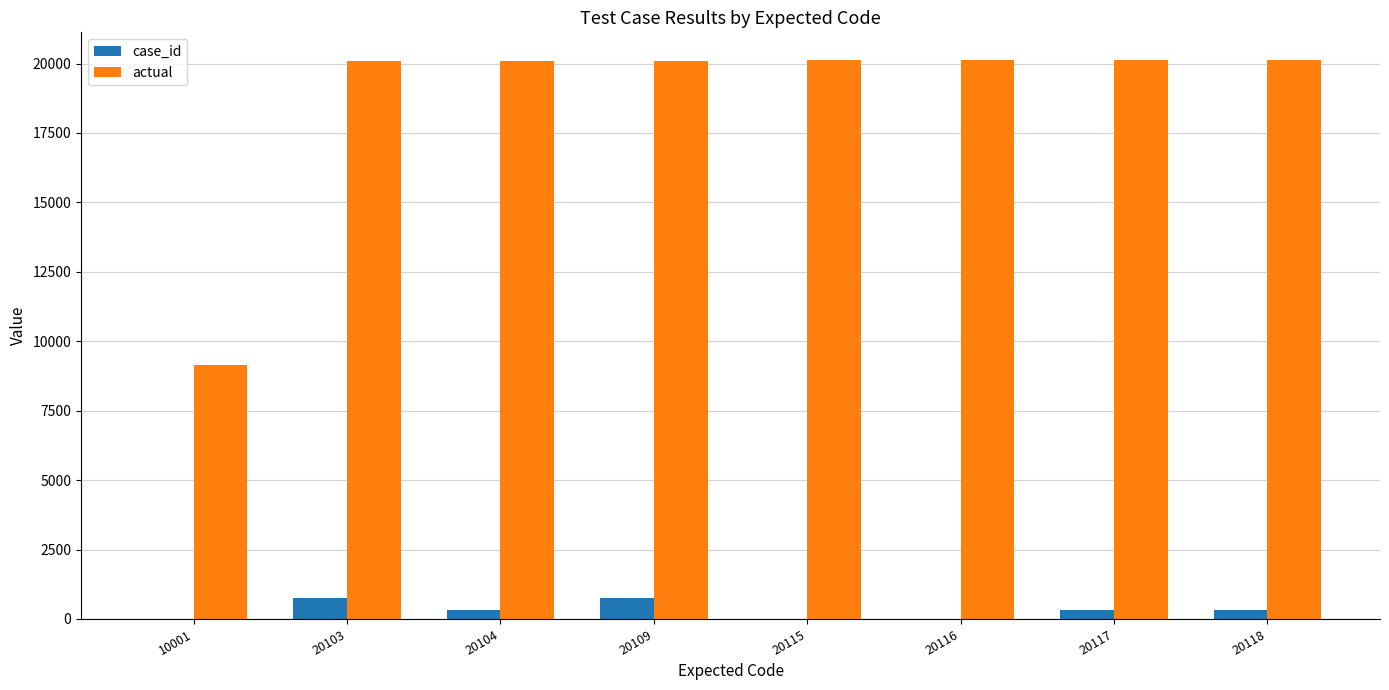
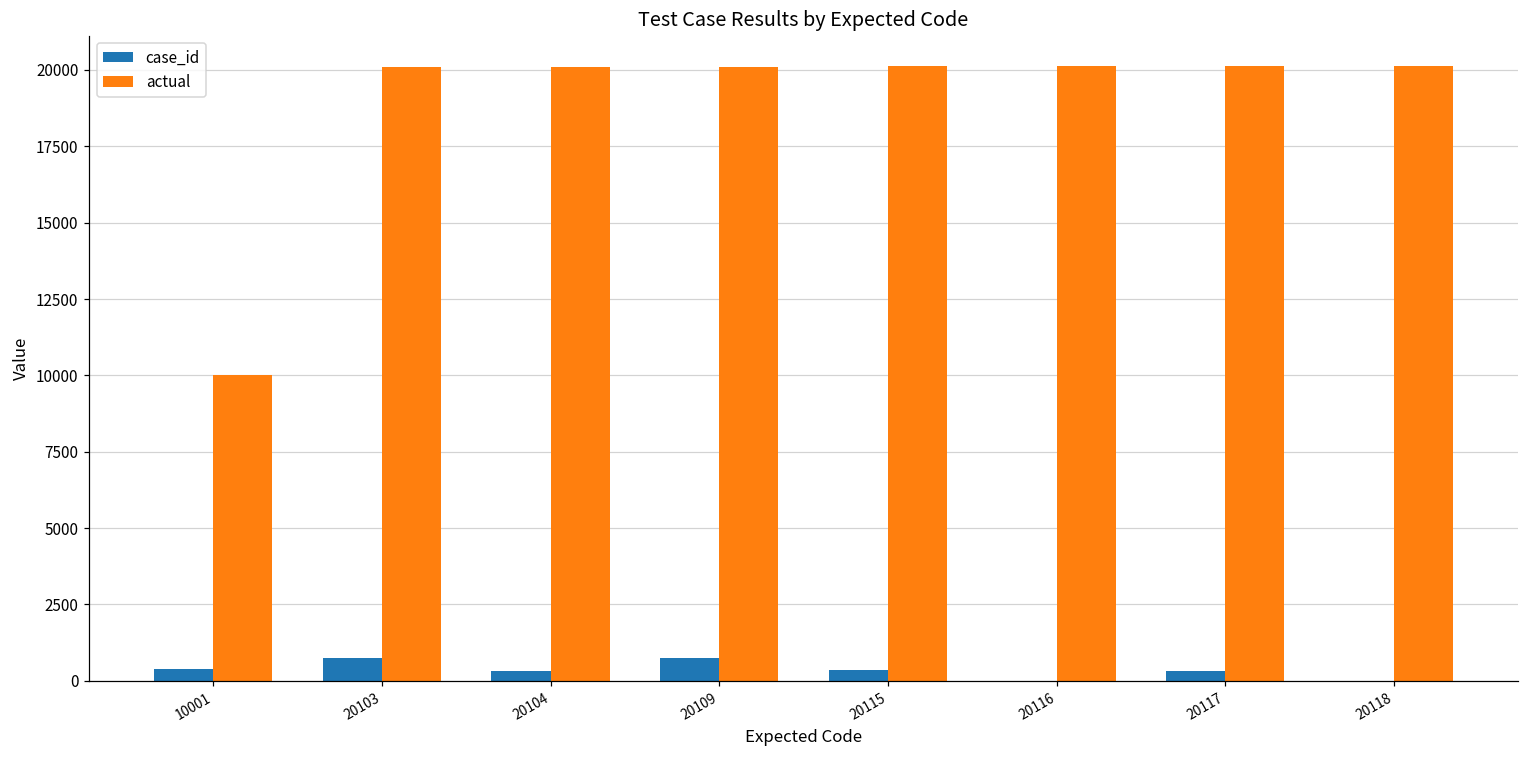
  {
    "case_id": {
-     "10001": 0,
+     "10001": 400,
      "20103": 800,
      "20104": 300,
      "20109": 700,
-     "20115": 0,
+     "20115": 400,
      "20117": 300,
-     "20118": 300
+     "20118": 0
    },
    "actual": {
-     "10001": 9100,
+     "10001": 10000,
      "20103": 20100,
      "20104": 20100,
      "20109": 20100,
      "20115": 20100,
      "20116": 20100,
      "20117": 20100,
      "20118": 20100
    }
  }
